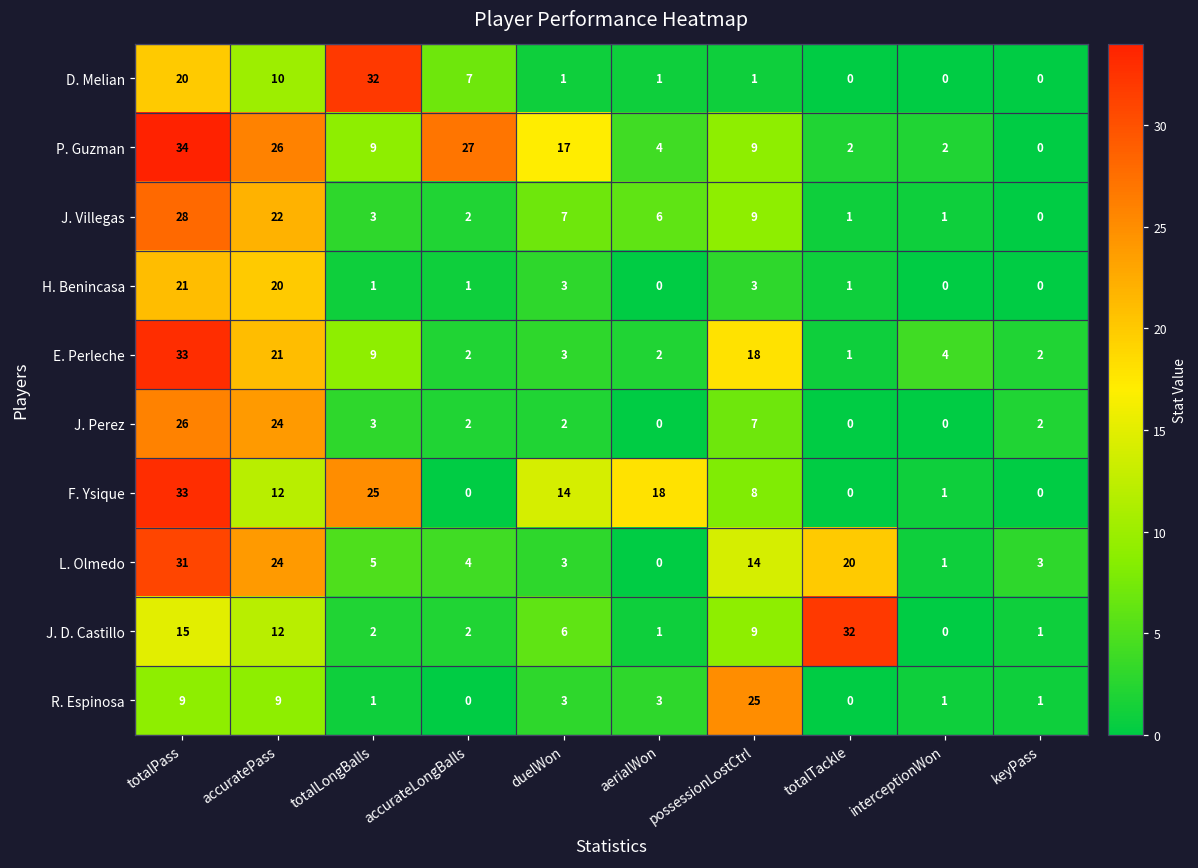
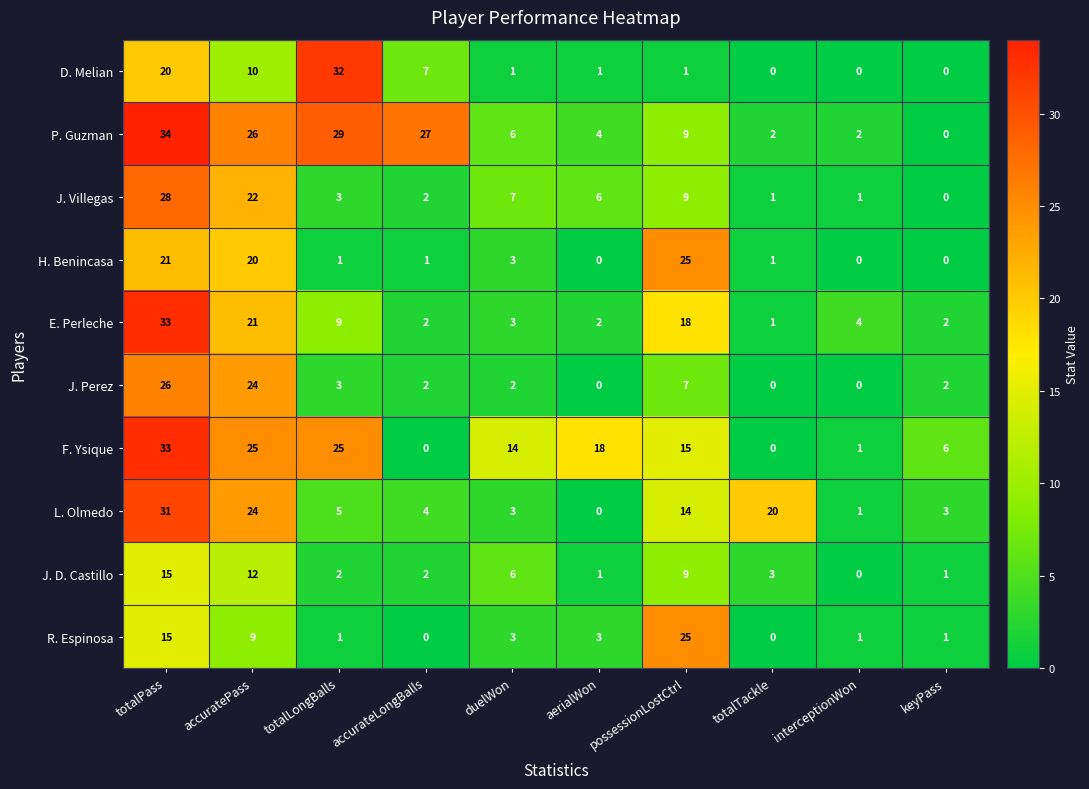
  {
    "D. Melian": {
      "totalPass": 20,
      "accuratePass": 10,
      "totalLongBalls": 32,
      "accurateLongBalls": 7,
      "duelWon": 1,
      "aerialWon": 1,
      "possessionLostCtrl": 1,
      "totalTackle": 0,
      "interceptionWon": 0,
      "keyPass": 0
    },
    "P. Guzman": {
      "totalPass": 34,
      "accuratePass": 26,
-     "totalLongBalls": 9,
+     "totalLongBalls": 29,
      "accurateLongBalls": 27,
-     "duelWon": 17,
+     "duelWon": 6,
      "aerialWon": 4,
      "possessionLostCtrl": 9,
      "totalTackle": 2,
      "interceptionWon": 2,
      "keyPass": 0
    },
    "J. Villegas": {
      "totalPass": 28,
      "accuratePass": 22,
      "totalLongBalls": 3,
      "accurateLongBalls": 2,
      "duelWon": 7,
      "aerialWon": 6,
      "possessionLostCtrl": 9,
      "totalTackle": 1,
      "interceptionWon": 1,
      "keyPass": 0
    },
    "H. Benincasa": {
      "totalPass": 21,
      "accuratePass": 20,
      "totalLongBalls": 1,
      "accurateLongBalls": 1,
      "duelWon": 3,
      "aerialWon": 0,
-     "possessionLostCtrl": 3,
+     "possessionLostCtrl": 25,
      "totalTackle": 1,
      "interceptionWon": 0,
      "keyPass": 0
    },
    "E. Perleche": {
      "totalPass": 33,
      "accuratePass": 21,
      "totalLongBalls": 9,
      "accurateLongBalls": 2,
      "duelWon": 3,
      "aerialWon": 2,
      "possessionLostCtrl": 18,
      "totalTackle": 1,
      "interceptionWon": 4,
      "keyPass": 2
    },
    "J. Perez": {
      "totalPass": 26,
      "accuratePass": 24,
      "totalLongBalls": 3,
      "accurateLongBalls": 2,
      "duelWon": 2,
      "aerialWon": 0,
      "possessionLostCtrl": 7,
      "totalTackle": 0,
      "interceptionWon": 0,
      "keyPass": 2
    },
    "F. Ysique": {
      "totalPass": 33,
-     "accuratePass": 12,
+     "accuratePass": 25,
      "totalLongBalls": 25,
      "accurateLongBalls": 0,
      "duelWon": 14,
      "aerialWon": 18,
-     "possessionLostCtrl": 8,
+     "possessionLostCtrl": 15,
      "totalTackle": 0,
      "interceptionWon": 1,
-     "keyPass": 0
+     "keyPass": 6
    },
    "L. Olmedo": {
      "totalPass": 31,
      "accuratePass": 24,
      "totalLongBalls": 5,
      "accurateLongBalls": 4,
      "duelWon": 3,
      "aerialWon": 0,
      "possessionLostCtrl": 14,
      "totalTackle": 20,
      "interceptionWon": 1,
      "keyPass": 3
    },
    "J. D. Castillo": {
      "totalPass": 15,
      "accuratePass": 12,
      "totalLongBalls": 2,
      "accurateLongBalls": 2,
      "duelWon": 6,
      "aerialWon": 1,
      "possessionLostCtrl": 9,
-     "totalTackle": 32,
+     "totalTackle": 3,
      "interceptionWon": 0,
      "keyPass": 1
    },
    "R. Espinosa": {
-     "totalPass": 9,
+     "totalPass": 15,
      "accuratePass": 9,
      "totalLongBalls": 1,
      "accurateLongBalls": 0,
      "duelWon": 3,
      "aerialWon": 3,
      "possessionLostCtrl": 25,
      "totalTackle": 0,
      "interceptionWon": 1,
      "keyPass": 1
    }
  }
